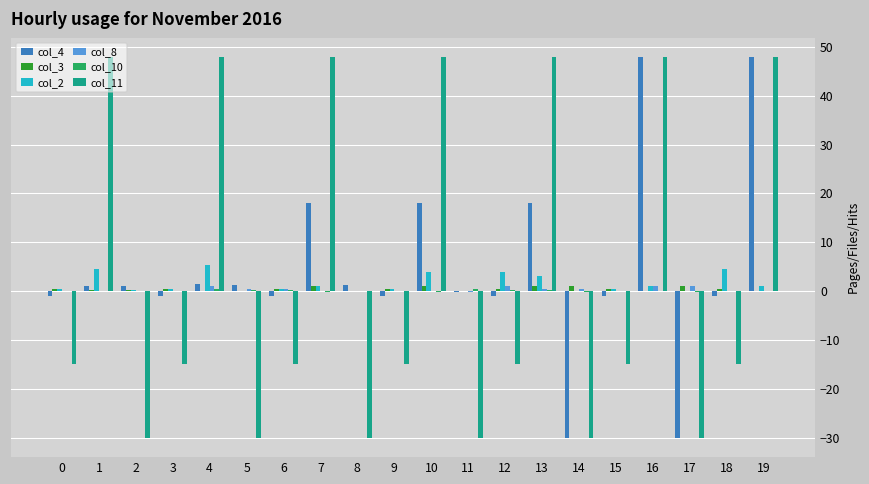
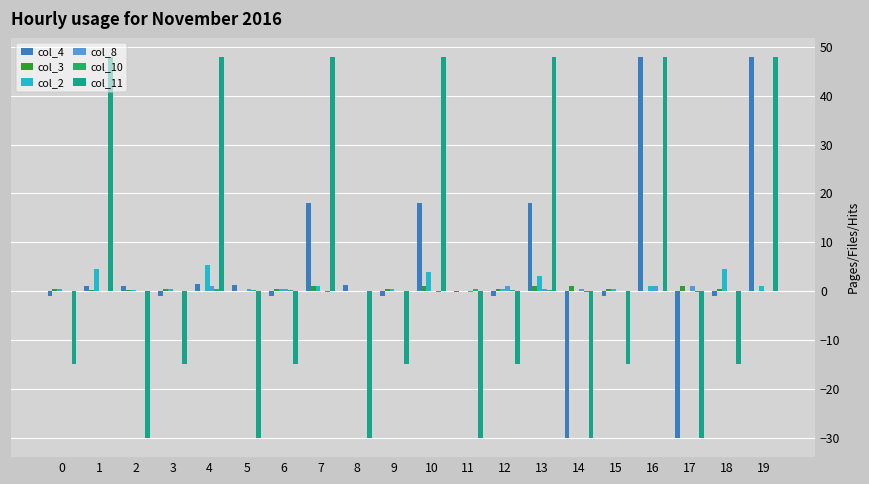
  {
    "col_2": {
      "1": 4,
      "4": 5,
      "7": 1,
      "10": 4,
      "11": 0,
-     "12": 4,
+     "12": 1,
      "13": 3,
      "14": 0,
      "16": 1,
      "17": 0,
      "18": 5,
      "19": 1
    }
  }
